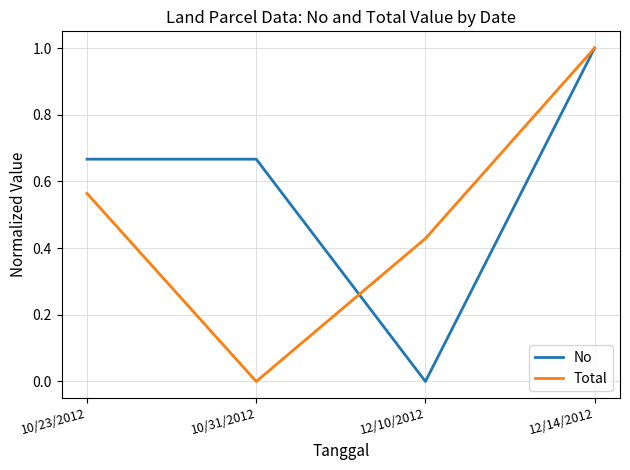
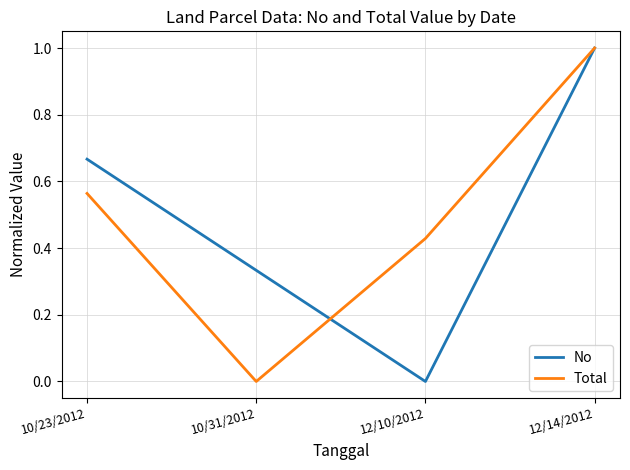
  {
    "No": {
      "10/23/2012": 0.67,
-     "10/31/2012": 0.67,
+     "10/31/2012": 0.33,
      "12/10/2012": 0.00
    },
    "Total": {
      "10/23/2012": 0.56,
      "10/31/2012": 0.00,
      "12/10/2012": 0.43
    }
  }
